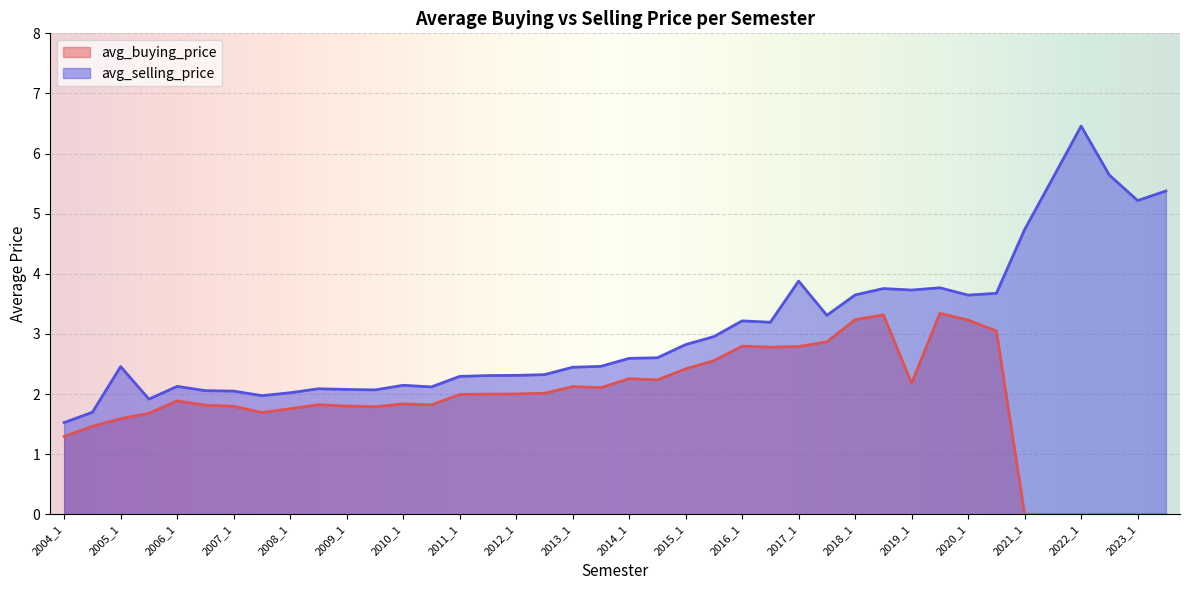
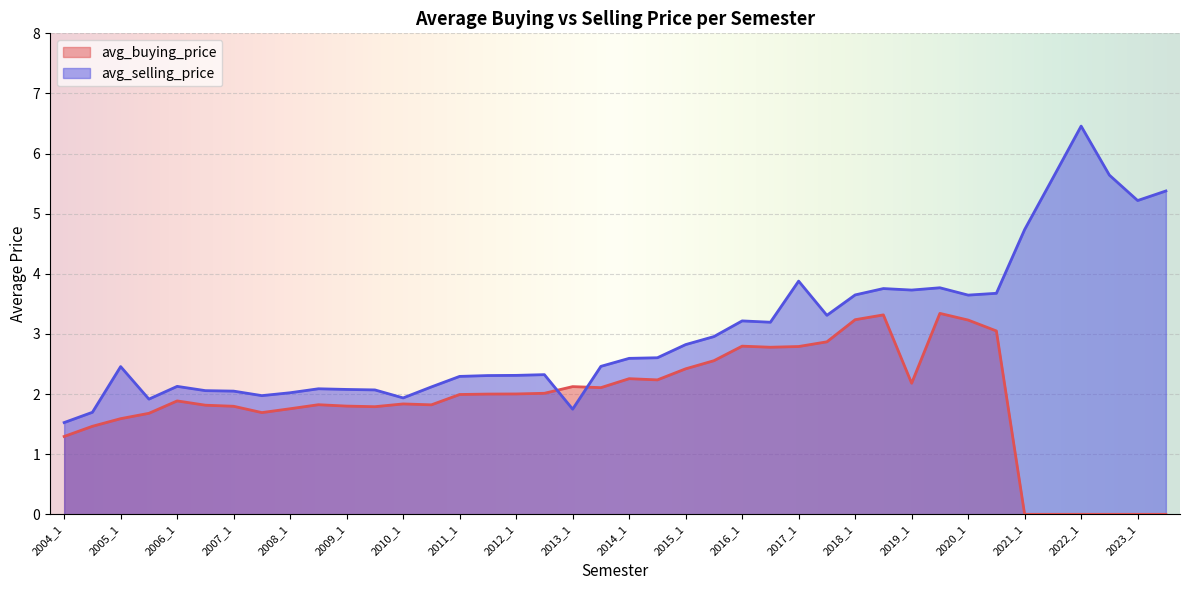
  {
    "avg_buying_price": {
      "2004_1": 1.3,
      "2005_1": 1.6,
      "2006_1": 1.9,
      "2007_1": 1.8,
      "2008_1": 1.8,
      "2009_1": 1.8,
      "2010_1": 1.8,
      "2011_1": 2.0,
      "2012_1": 2.0,
      "2013_1": 2.1,
      "2014_1": 2.3,
      "2015_1": 2.4,
      "2016_1": 2.8,
      "2017_1": 2.8,
      "2018_1": 3.2,
      "2019_1": 2.2,
      "2020_1": 3.2,
      "2021_1": 0.0,
      "2022_1": 0.0,
      "2023_1": 0.0
    },
    "avg_selling_price": {
      "2004_1": 1.5,
      "2005_1": 2.5,
      "2006_1": 2.1,
      "2007_1": 2.0,
      "2008_1": 2.0,
      "2009_1": 2.1,
-     "2010_1": 2.1,
+     "2010_1": 1.9,
      "2011_1": 2.3,
      "2012_1": 2.3,
-     "2013_1": 2.4,
+     "2013_1": 1.7,
      "2014_1": 2.6,
      "2015_1": 2.8,
      "2016_1": 3.2,
      "2017_1": 3.9,
      "2018_1": 3.6,
      "2019_1": 3.7,
      "2020_1": 3.6,
      "2021_1": 4.7,
      "2022_1": 6.5,
      "2023_1": 5.2
    }
  }
